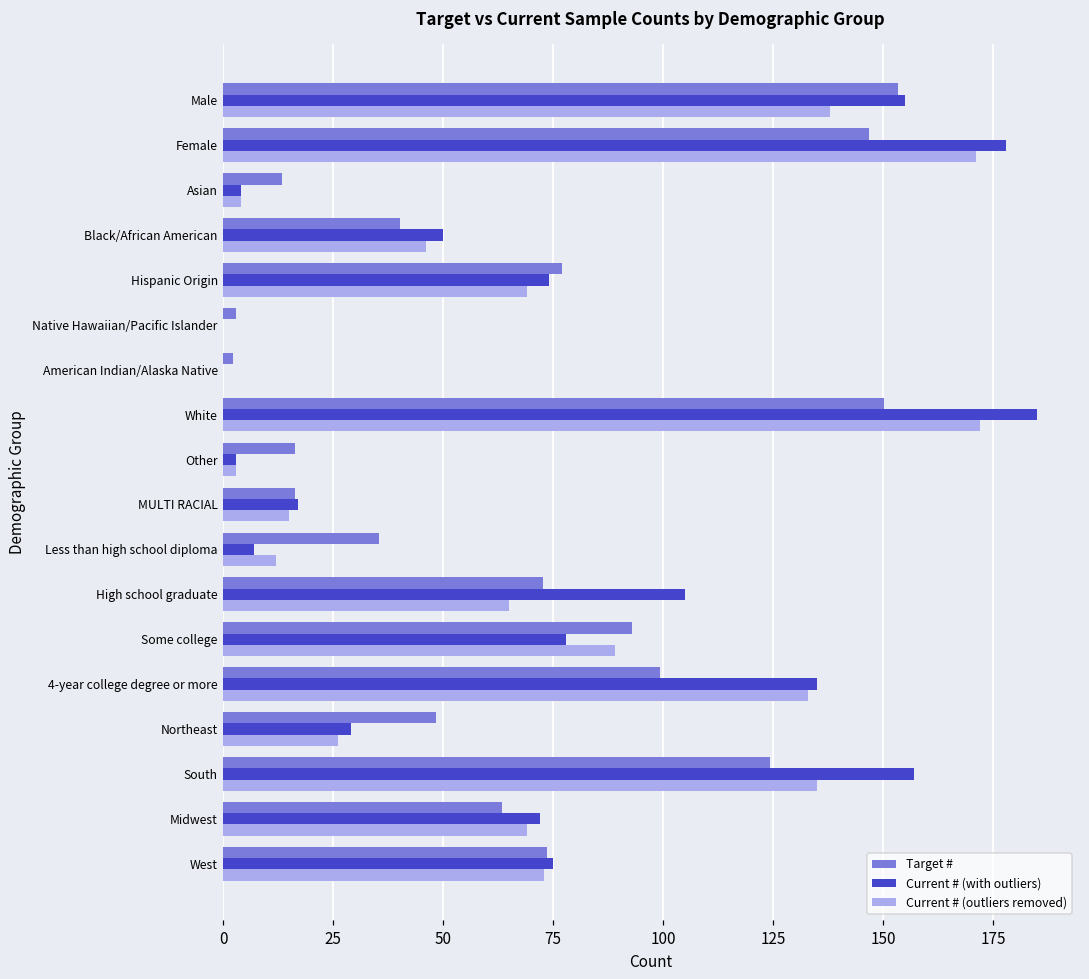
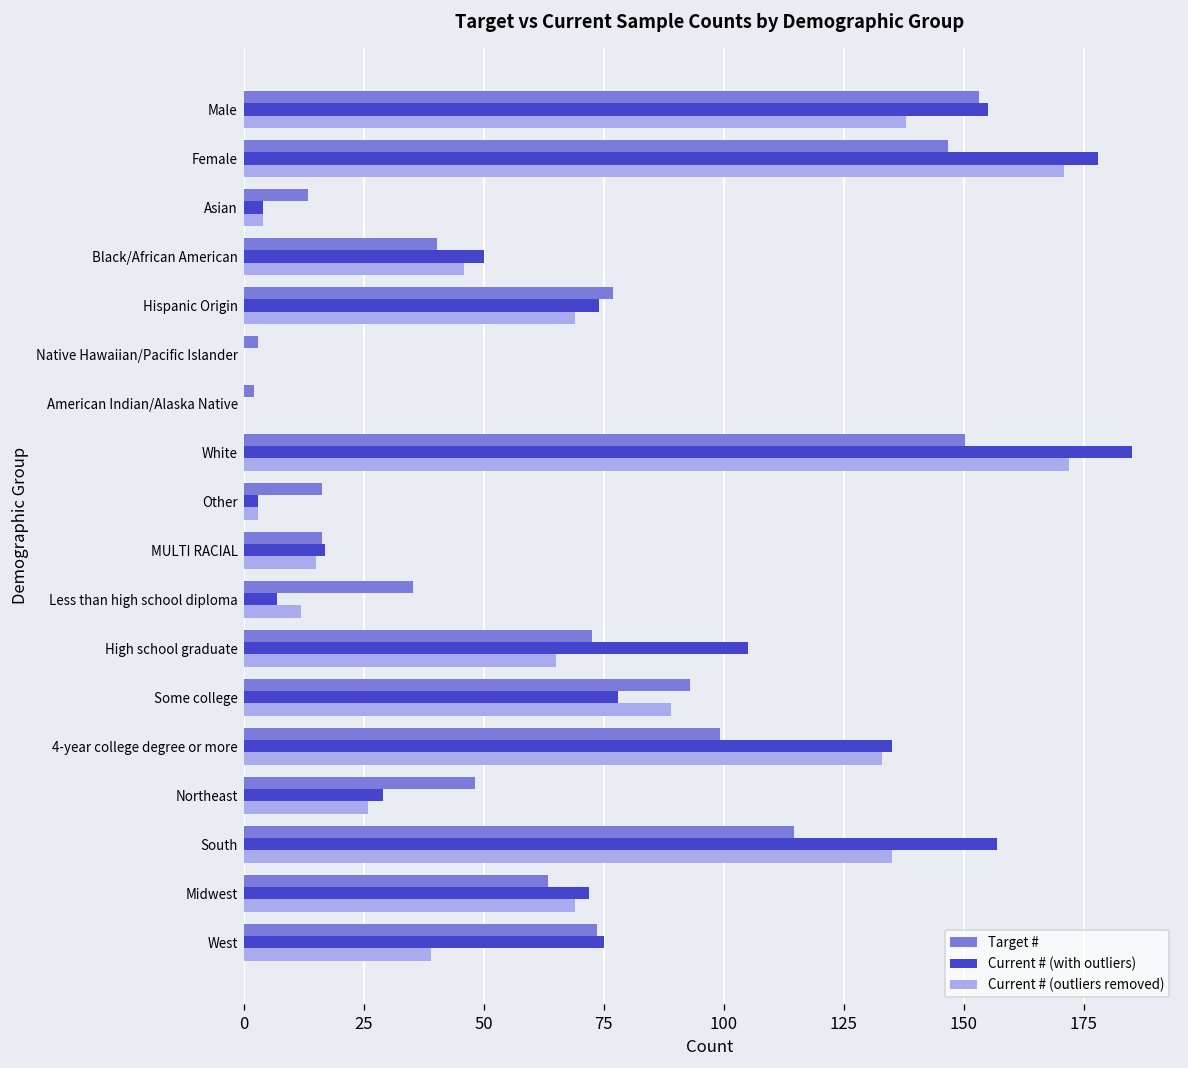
  {
    "Target #": {
      "Male": 153,
      "Female": 147,
      "Asian": 13,
      "Black/African American": 40,
      "Hispanic Origin": 77,
      "Native Hawaiian/Pacific Islander": 3,
      "American Indian/Alaska Native": 2,
      "White": 150,
      "Other": 16,
      "MULTI RACIAL": 16,
      "Less than high school diploma": 35,
      "High school graduate": 73,
      "Some college": 93,
      "4-year college degree or more": 99,
      "Northeast": 48,
-     "South": 124,
+     "South": 115,
      "Midwest": 63,
      "West": 74
    },
    "Current # (with outliers)": {
      "Male": 155,
      "Female": 178,
      "Asian": 4,
      "Black/African American": 50,
      "Hispanic Origin": 74,
      "Native Hawaiian/Pacific Islander": 0,
      "American Indian/Alaska Native": 0,
      "White": 185,
      "Other": 3,
      "MULTI RACIAL": 17,
      "Less than high school diploma": 7,
      "High school graduate": 105,
      "Some college": 78,
      "4-year college degree or more": 135,
      "Northeast": 29,
      "South": 157,
      "Midwest": 72,
      "West": 75
    },
    "Current # (outliers removed)": {
      "Male": 138,
      "Female": 171,
      "Asian": 4,
      "Black/African American": 46,
      "Hispanic Origin": 69,
      "Native Hawaiian/Pacific Islander": 0,
      "American Indian/Alaska Native": 0,
      "White": 172,
      "Other": 3,
      "MULTI RACIAL": 15,
      "Less than high school diploma": 12,
      "High school graduate": 65,
      "Some college": 89,
      "4-year college degree or more": 133,
      "Northeast": 26,
      "South": 135,
      "Midwest": 69,
-     "West": 73
+     "West": 39
    }
  }
